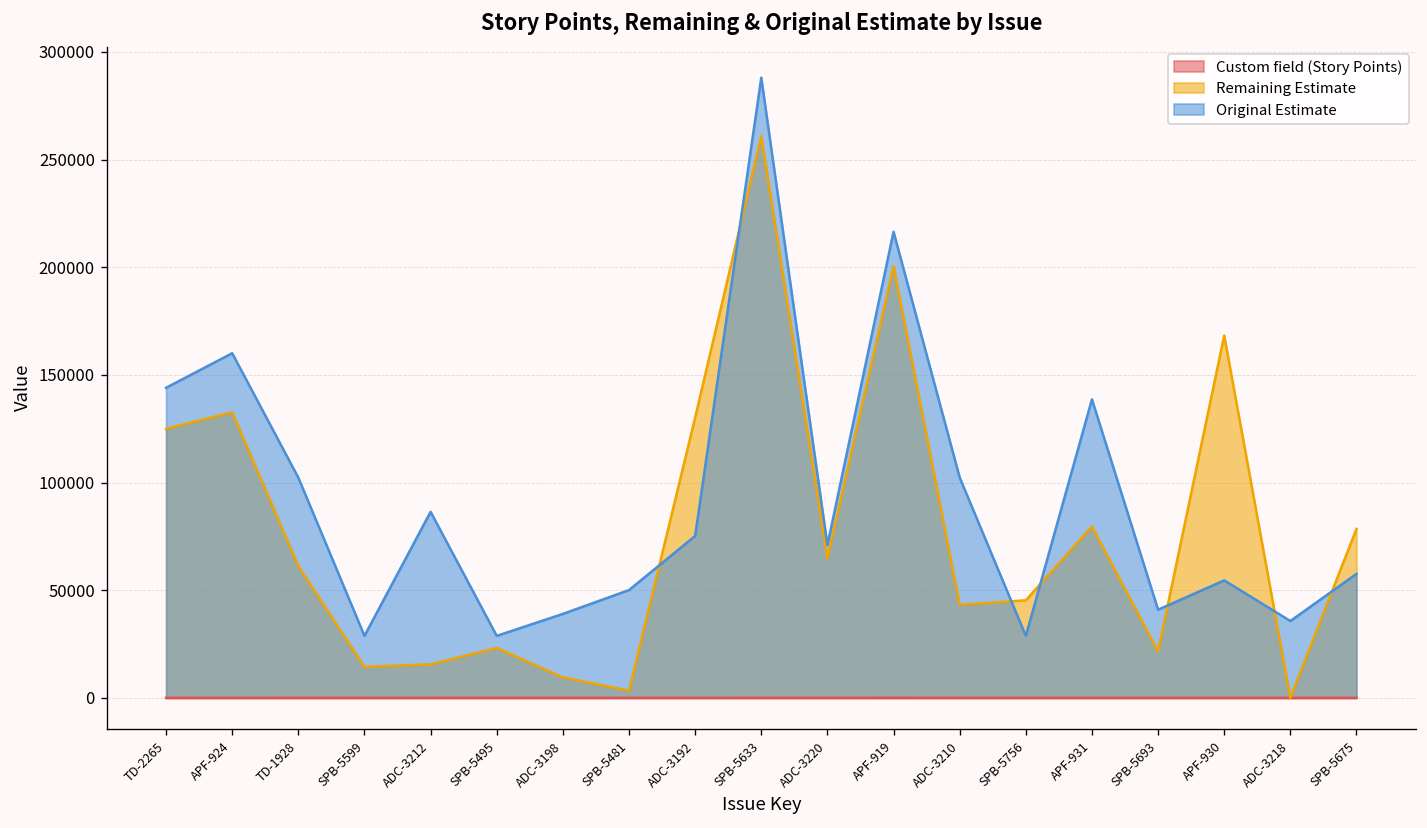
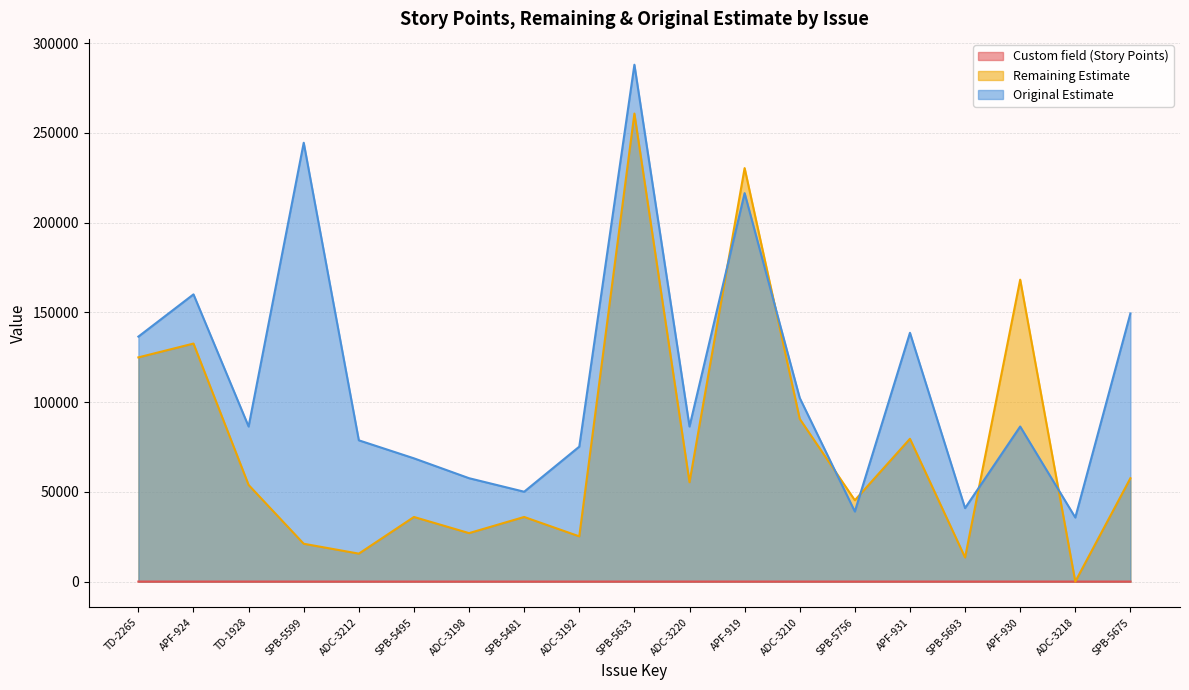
  {
    "Custom field (Story Points)": {
      "TD-2265": 0,
      "APF-924": 0,
      "TD-1928": 0,
      "SPB-5599": 0,
      "ADC-3212": 0,
      "SPB-5495": 0,
      "ADC-3198": 0,
      "SPB-5481": 0,
      "ADC-3192": 0,
      "SPB-5633": 0,
      "ADC-3220": 0,
      "APF-919": 0,
      "ADC-3210": 0,
      "SPB-5756": 0,
      "APF-931": 0,
      "SPB-5693": 0,
      "APF-930": 0,
      "SPB-5675": 0
    },
    "Remaining Estimate": {
      "TD-2265": 125000,
      "APF-924": 133000,
-     "TD-1928": 61000,
-     "SPB-5599": 14000,
+     "TD-1928": 54000,
+     "SPB-5599": 21000,
      "ADC-3212": 16000,
-     "SPB-5495": 23000,
-     "ADC-3198": 10000,
-     "SPB-5481": 3000,
-     "ADC-3192": 130000,
+     "SPB-5495": 36000,
+     "ADC-3198": 27000,
+     "SPB-5481": 36000,
+     "ADC-3192": 25000,
      "SPB-5633": 261000,
-     "ADC-3220": 65000,
-     "APF-919": 200000,
-     "ADC-3210": 43000,
+     "ADC-3220": 55000,
+     "APF-919": 230000,
+     "ADC-3210": 91000,
      "SPB-5756": 45000,
      "APF-931": 80000,
-     "SPB-5693": 22000,
+     "SPB-5693": 13000,
      "APF-930": 168000,
-     "SPB-5675": 78000
+     "SPB-5675": 58000
    },
    "Original Estimate": {
-     "TD-2265": 144000,
+     "TD-2265": 137000,
      "APF-924": 160000,
-     "TD-1928": 102000,
-     "SPB-5599": 29000,
-     "ADC-3212": 86000,
-     "SPB-5495": 29000,
-     "ADC-3198": 39000,
+     "TD-1928": 86000,
+     "SPB-5599": 245000,
+     "ADC-3212": 79000,
+     "SPB-5495": 69000,
+     "ADC-3198": 58000,
      "SPB-5481": 50000,
      "ADC-3192": 75000,
      "SPB-5633": 288000,
-     "ADC-3220": 71000,
+     "ADC-3220": 86000,
      "APF-919": 216000,
      "ADC-3210": 102000,
-     "SPB-5756": 29000,
+     "SPB-5756": 39000,
      "APF-931": 139000,
      "SPB-5693": 41000,
-     "APF-930": 55000,
+     "APF-930": 86000,
      "ADC-3218": 36000,
-     "SPB-5675": 58000
+     "SPB-5675": 149000
    }
  }
